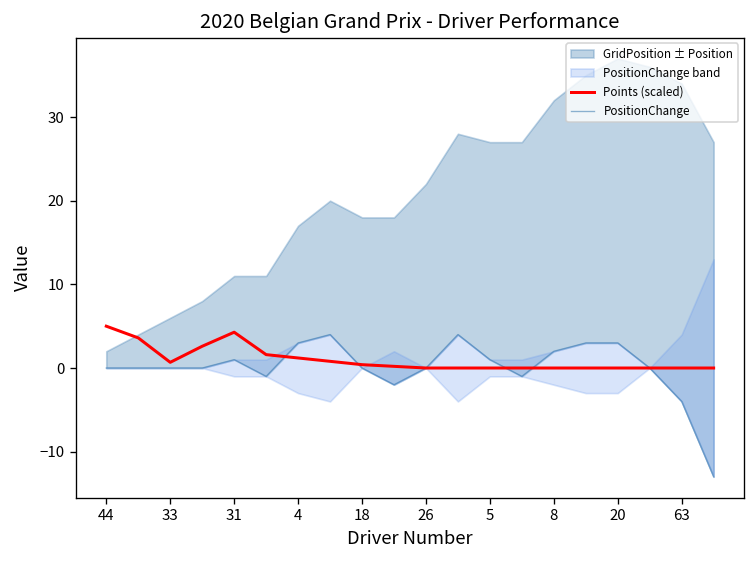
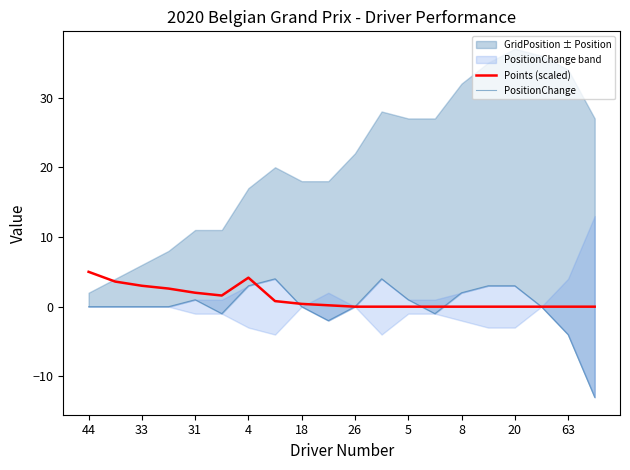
  {
    "Points (scaled)": {
      "44": 5,
-     "33": 1,
-     "31": 4,
-     "4": 1,
+     "33": 3,
+     "31": 2,
+     "4": 4,
      "18": 0,
      "8": 0,
      "20": 0,
      "63": 0
    }
  }
